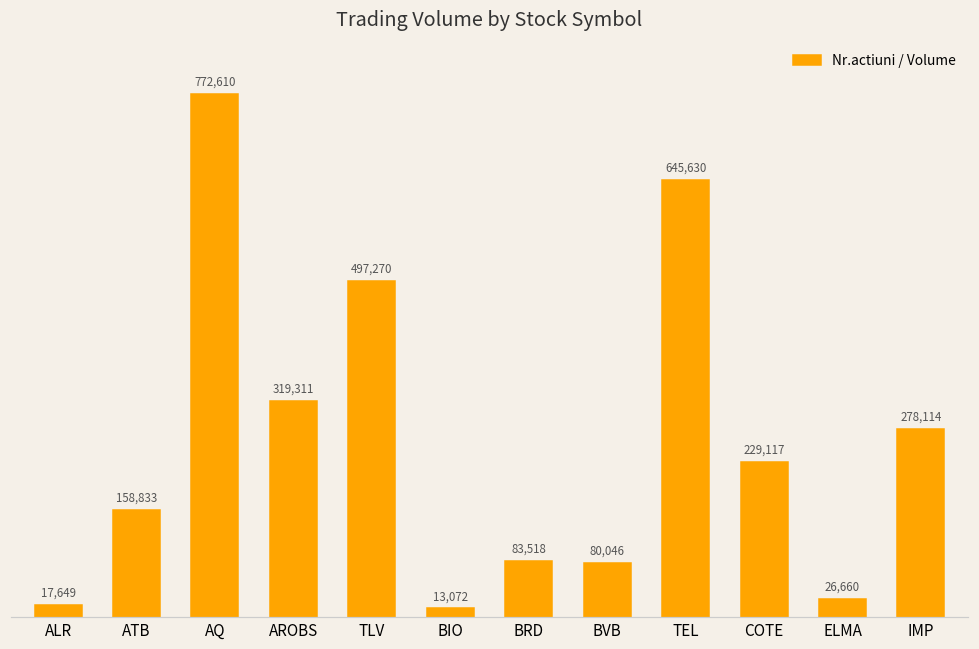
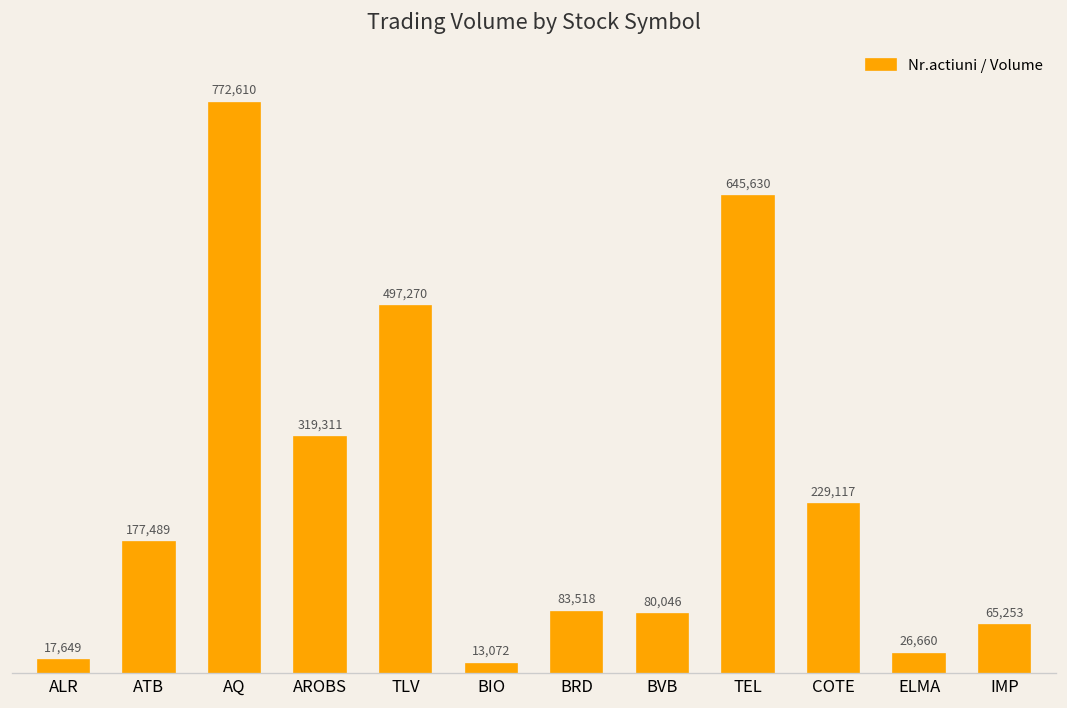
  {
    "ALR": "17,649",
-   "ATB": "158,833",
+   "ATB": "177,489",
    "AQ": "772,610",
    "AROBS": "319,311",
    "TLV": "497,270",
    "BIO": "13,072",
    "BRD": "83,518",
    "BVB": "80,046",
    "TEL": "645,630",
    "COTE": "229,117",
    "ELMA": "26,660",
-   "IMP": "278,114"
+   "IMP": "65,253"
  }
